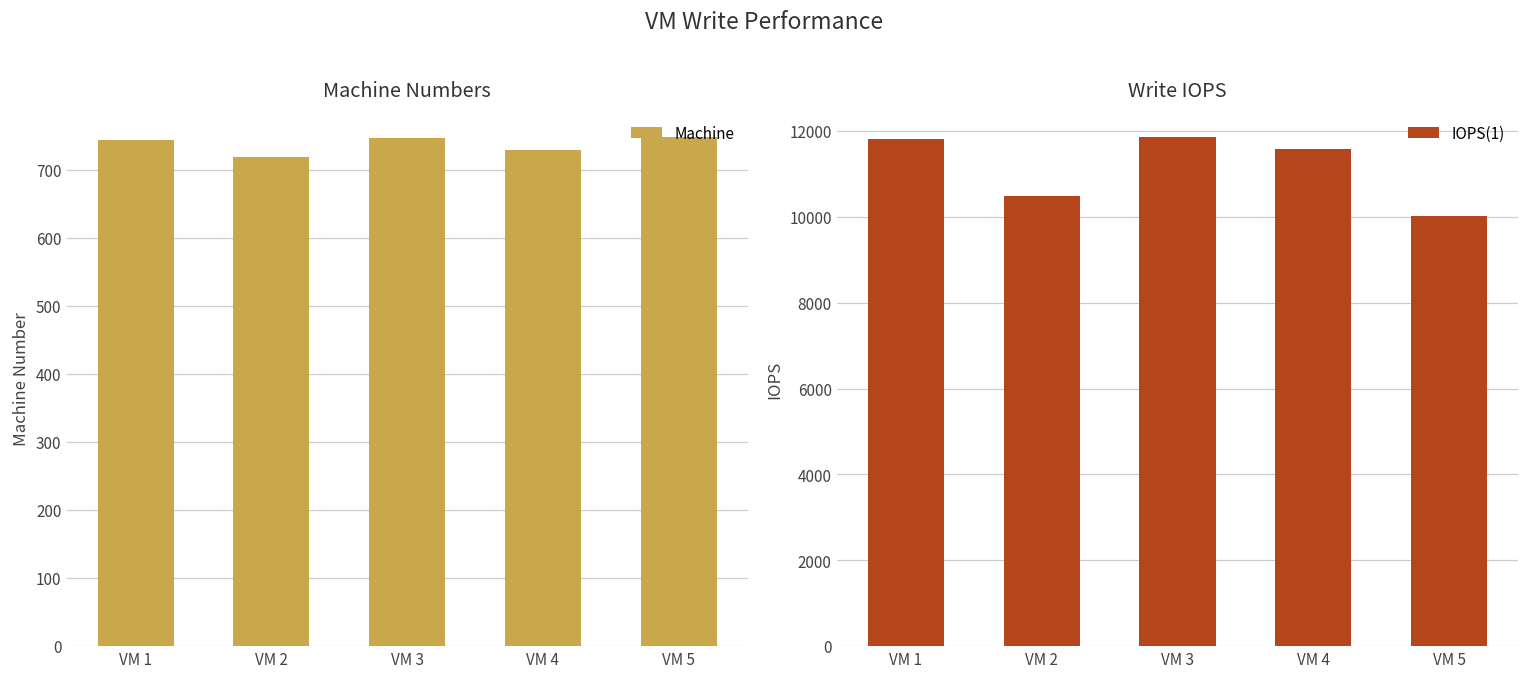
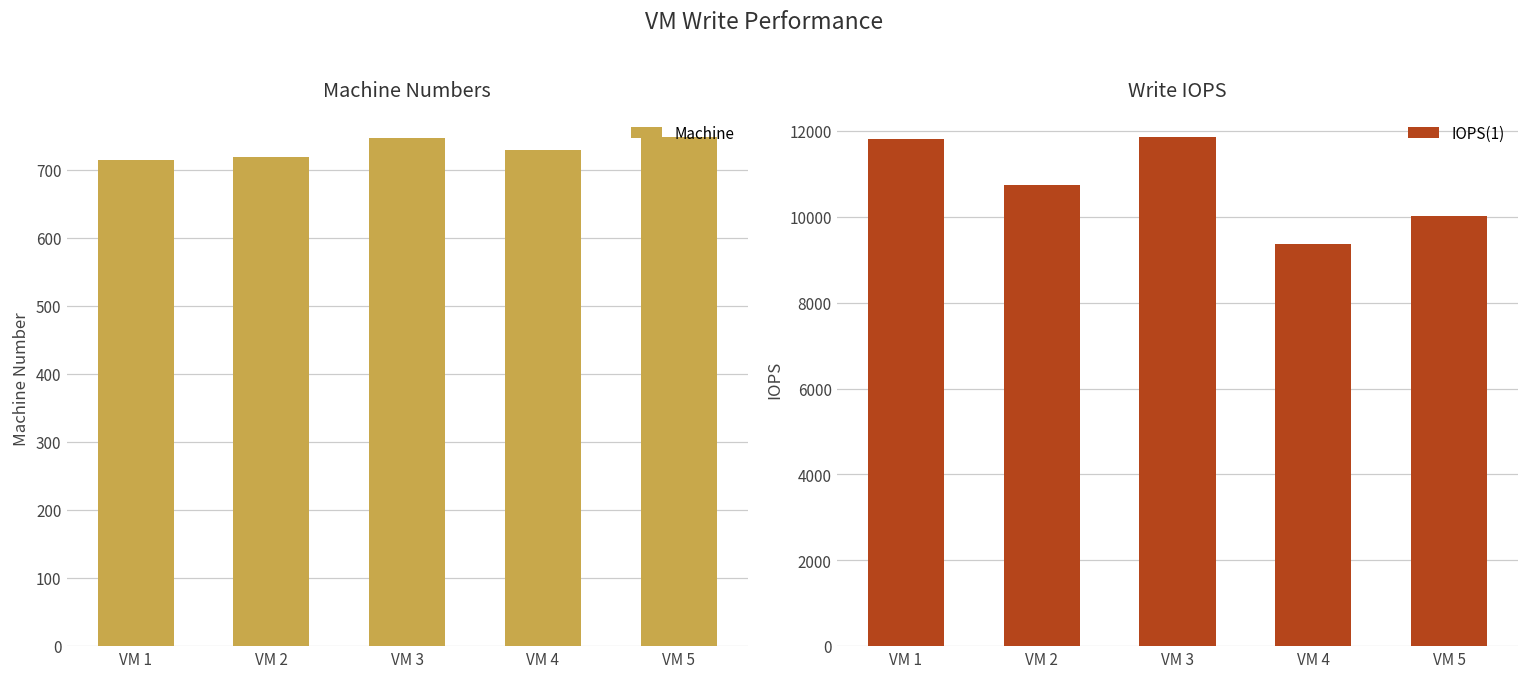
  {
    "Machine Numbers": {
-     "VM 1": 740,
+     "VM 1": 710,
      "VM 2": 720,
      "VM 3": 750,
      "VM 4": 730,
      "VM 5": 750
    },
    "Write IOPS": {
      "VM 1": 11800,
-     "VM 2": 10500,
+     "VM 2": 10700,
      "VM 3": 11900,
-     "VM 4": 11600,
+     "VM 4": 9400,
      "VM 5": 10000
    }
  }
